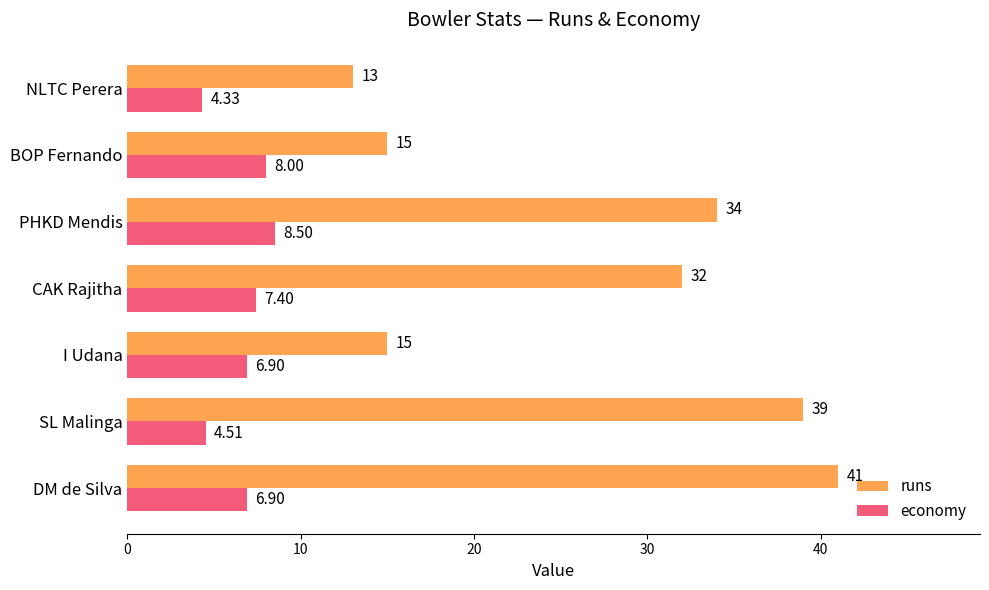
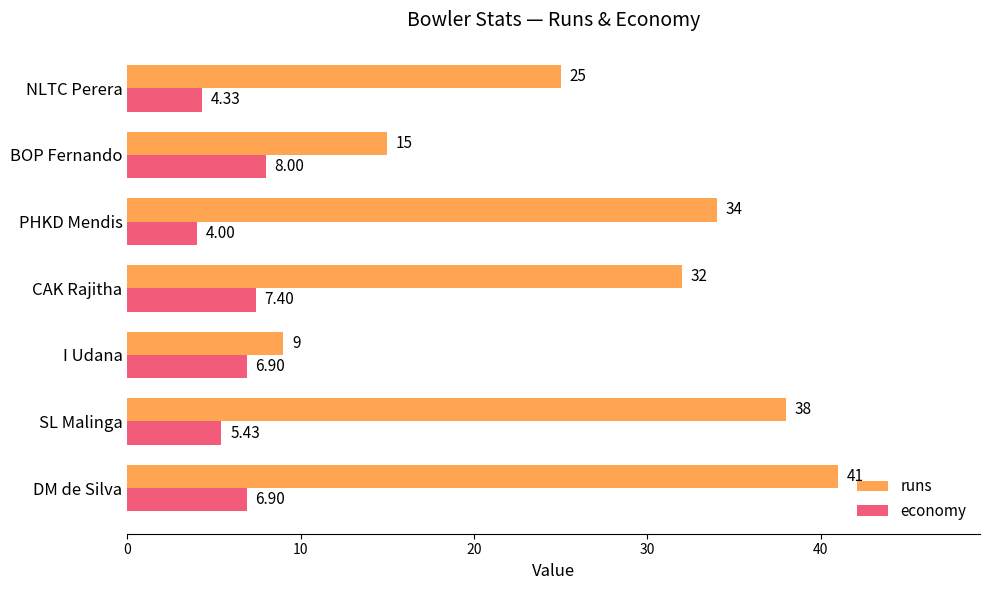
  {
    "runs": {
-     "NLTC Perera": 13,
+     "NLTC Perera": 25,
      "BOP Fernando": 15,
      "PHKD Mendis": 34,
      "CAK Rajitha": 32,
-     "I Udana": 15,
-     "SL Malinga": 39,
+     "I Udana": 9,
+     "SL Malinga": 38,
      "DM de Silva": 41
    },
    "economy": {
      "NLTC Perera": 4.33,
      "BOP Fernando": 8.00,
-     "PHKD Mendis": 8.50,
+     "PHKD Mendis": 4.00,
      "CAK Rajitha": 7.40,
      "I Udana": 6.90,
-     "SL Malinga": 4.51,
+     "SL Malinga": 5.43,
      "DM de Silva": 6.90
    }
  }
